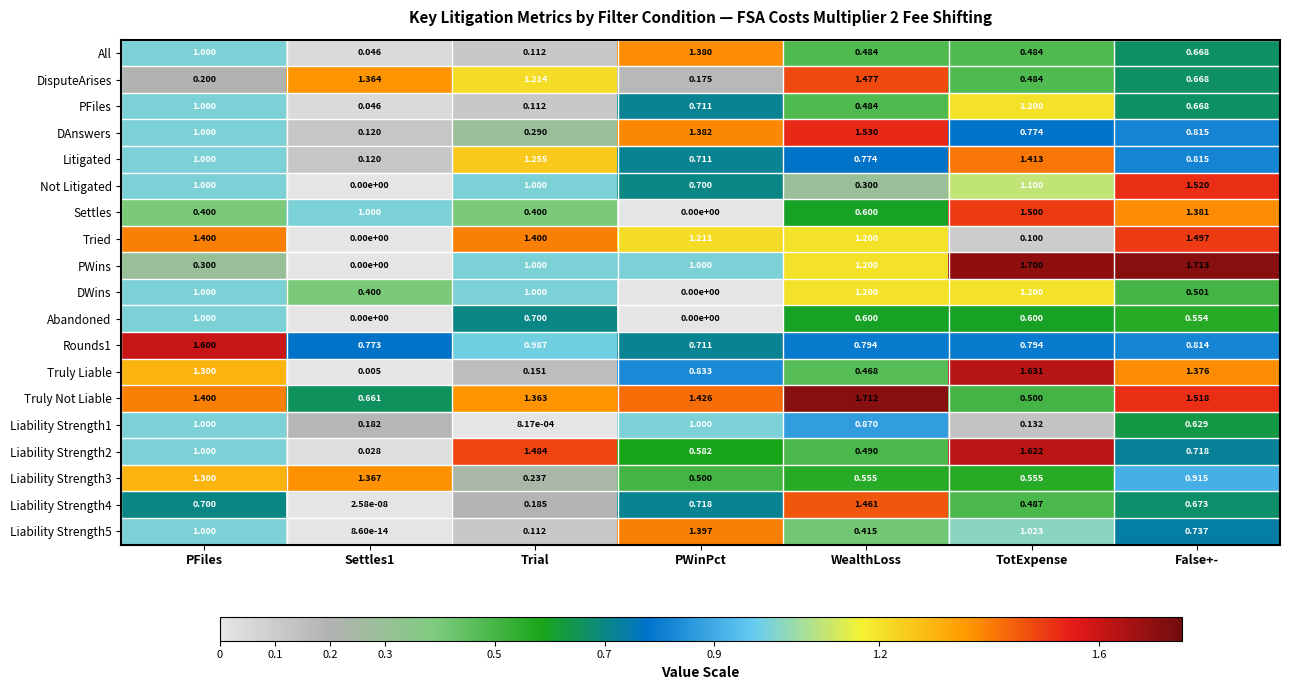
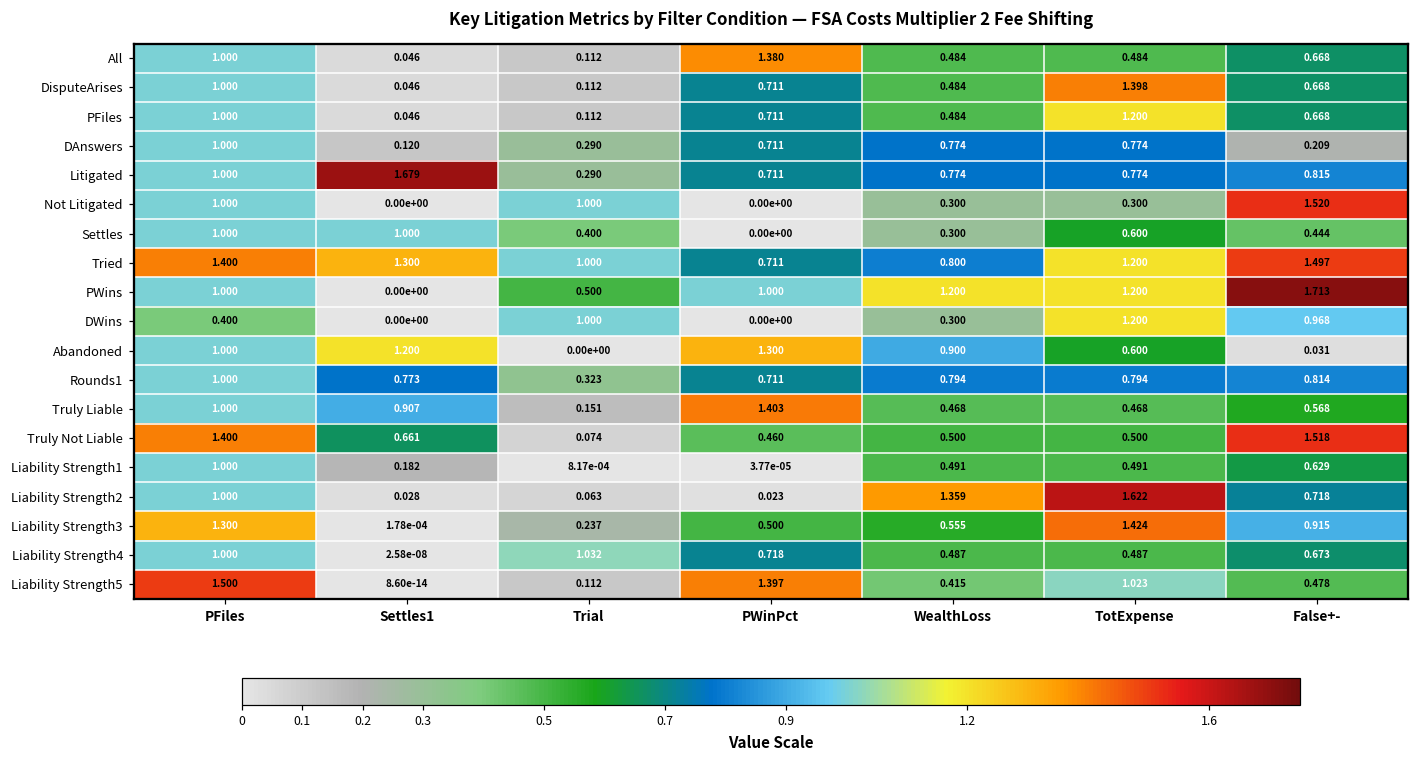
  {
    "All": {
      "PFiles": "1.000",
      "Settles1": "0.046",
      "Trial": "0.112",
      "PWinPct": "1.380",
      "WealthLoss": "0.484",
      "TotExpense": "0.484",
      "False+-": "0.668"
    },
    "DisputeArises": {
-     "PFiles": "0.200",
-     "Settles1": "1.364",
-     "Trial": "1.214",
-     "PWinPct": "0.175",
-     "WealthLoss": "1.477",
-     "TotExpense": "0.484",
+     "PFiles": "1.000",
+     "Settles1": "0.046",
+     "Trial": "0.112",
+     "PWinPct": "0.711",
+     "WealthLoss": "0.484",
+     "TotExpense": "1.398",
      "False+-": "0.668"
    },
    "PFiles": {
      "PFiles": "1.000",
      "Settles1": "0.046",
      "Trial": "0.112",
      "PWinPct": "0.711",
      "WealthLoss": "0.484",
      "TotExpense": "1.200",
      "False+-": "0.668"
    },
    "DAnswers": {
      "PFiles": "1.000",
      "Settles1": "0.120",
      "Trial": "0.290",
-     "PWinPct": "1.382",
-     "WealthLoss": "1.530",
+     "PWinPct": "0.711",
+     "WealthLoss": "0.774",
      "TotExpense": "0.774",
-     "False+-": "0.815"
+     "False+-": "0.209"
    },
    "Litigated": {
      "PFiles": "1.000",
-     "Settles1": "0.120",
-     "Trial": "1.255",
+     "Settles1": "1.679",
+     "Trial": "0.290",
      "PWinPct": "0.711",
      "WealthLoss": "0.774",
-     "TotExpense": "1.413",
+     "TotExpense": "0.774",
      "False+-": "0.815"
    },
    "Not Litigated": {
      "PFiles": "1.000",
      "Settles1": "0.00e+00",
      "Trial": "1.000",
-     "PWinPct": "0.700",
+     "PWinPct": "0.00e+00",
      "WealthLoss": "0.300",
-     "TotExpense": "1.100",
+     "TotExpense": "0.300",
      "False+-": "1.520"
    },
    "Settles": {
-     "PFiles": "0.400",
+     "PFiles": "1.000",
      "Settles1": "1.000",
      "Trial": "0.400",
      "PWinPct": "0.00e+00",
-     "WealthLoss": "0.600",
-     "TotExpense": "1.500",
-     "False+-": "1.381"
+     "WealthLoss": "0.300",
+     "TotExpense": "0.600",
+     "False+-": "0.444"
    },
    "Tried": {
      "PFiles": "1.400",
-     "Settles1": "0.00e+00",
-     "Trial": "1.400",
-     "PWinPct": "1.211",
-     "WealthLoss": "1.200",
-     "TotExpense": "0.100",
+     "Settles1": "1.300",
+     "Trial": "1.000",
+     "PWinPct": "0.711",
+     "WealthLoss": "0.800",
+     "TotExpense": "1.200",
      "False+-": "1.497"
    },
    "PWins": {
-     "PFiles": "0.300",
+     "PFiles": "1.000",
      "Settles1": "0.00e+00",
-     "Trial": "1.000",
+     "Trial": "0.500",
      "PWinPct": "1.000",
      "WealthLoss": "1.200",
-     "TotExpense": "1.700",
+     "TotExpense": "1.200",
      "False+-": "1.713"
    },
    "DWins": {
-     "PFiles": "1.000",
-     "Settles1": "0.400",
+     "PFiles": "0.400",
+     "Settles1": "0.00e+00",
      "Trial": "1.000",
      "PWinPct": "0.00e+00",
-     "WealthLoss": "1.200",
+     "WealthLoss": "0.300",
      "TotExpense": "1.200",
-     "False+-": "0.501"
+     "False+-": "0.968"
    },
    "Abandoned": {
      "PFiles": "1.000",
-     "Settles1": "0.00e+00",
-     "Trial": "0.700",
-     "PWinPct": "0.00e+00",
-     "WealthLoss": "0.600",
+     "Settles1": "1.200",
+     "Trial": "0.00e+00",
+     "PWinPct": "1.300",
+     "WealthLoss": "0.900",
      "TotExpense": "0.600",
-     "False+-": "0.554"
+     "False+-": "0.031"
    },
    "Rounds1": {
-     "PFiles": "1.600",
+     "PFiles": "1.000",
      "Settles1": "0.773",
-     "Trial": "0.987",
+     "Trial": "0.323",
      "PWinPct": "0.711",
      "WealthLoss": "0.794",
      "TotExpense": "0.794",
      "False+-": "0.814"
    },
    "Truly Liable": {
-     "PFiles": "1.300",
-     "Settles1": "0.005",
+     "PFiles": "1.000",
+     "Settles1": "0.907",
      "Trial": "0.151",
-     "PWinPct": "0.833",
+     "PWinPct": "1.403",
      "WealthLoss": "0.468",
-     "TotExpense": "1.631",
-     "False+-": "1.376"
+     "TotExpense": "0.468",
+     "False+-": "0.568"
    },
    "Truly Not Liable": {
      "PFiles": "1.400",
      "Settles1": "0.661",
-     "Trial": "1.363",
-     "PWinPct": "1.426",
-     "WealthLoss": "1.712",
+     "Trial": "0.074",
+     "PWinPct": "0.460",
+     "WealthLoss": "0.500",
      "TotExpense": "0.500",
      "False+-": "1.518"
    },
    "Liability Strength1": {
      "PFiles": "1.000",
      "Settles1": "0.182",
      "Trial": "8.17e-04",
-     "PWinPct": "1.000",
-     "WealthLoss": "0.870",
-     "TotExpense": "0.132",
+     "PWinPct": "3.77e-05",
+     "WealthLoss": "0.491",
+     "TotExpense": "0.491",
      "False+-": "0.629"
    },
    "Liability Strength2": {
      "PFiles": "1.000",
      "Settles1": "0.028",
-     "Trial": "1.484",
-     "PWinPct": "0.582",
-     "WealthLoss": "0.490",
+     "Trial": "0.063",
+     "PWinPct": "0.023",
+     "WealthLoss": "1.359",
      "TotExpense": "1.622",
      "False+-": "0.718"
    },
    "Liability Strength3": {
      "PFiles": "1.300",
-     "Settles1": "1.367",
+     "Settles1": "1.78e-04",
      "Trial": "0.237",
      "PWinPct": "0.500",
      "WealthLoss": "0.555",
-     "TotExpense": "0.555",
+     "TotExpense": "1.424",
      "False+-": "0.915"
    },
    "Liability Strength4": {
-     "PFiles": "0.700",
+     "PFiles": "1.000",
      "Settles1": "2.58e-08",
-     "Trial": "0.185",
+     "Trial": "1.032",
      "PWinPct": "0.718",
-     "WealthLoss": "1.461",
+     "WealthLoss": "0.487",
      "TotExpense": "0.487",
      "False+-": "0.673"
    },
    "Liability Strength5": {
-     "PFiles": "1.000",
+     "PFiles": "1.500",
      "Settles1": "8.60e-14",
      "Trial": "0.112",
      "PWinPct": "1.397",
      "WealthLoss": "0.415",
      "TotExpense": "1.023",
-     "False+-": "0.737"
+     "False+-": "0.478"
    }
  }
